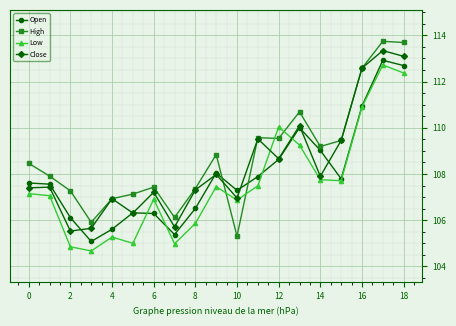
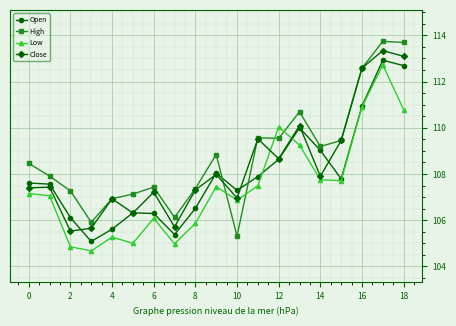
  {
    "High": {
      "0": 108.5,
      "2": 107.3,
      "6": 107.4,
      "10": 105.3,
      "12": 109.5,
      "14": 109.2,
      "18": 113.7
    },
    "Low": {
      "0": 107.2,
      "2": 104.9,
      "4": 105.3,
-     "6": 106.9,
+     "6": 106.1,
      "8": 105.9,
      "12": 110.0,
      "14": 107.8,
-     "18": 112.4
+     "18": 110.8
    }
  }
